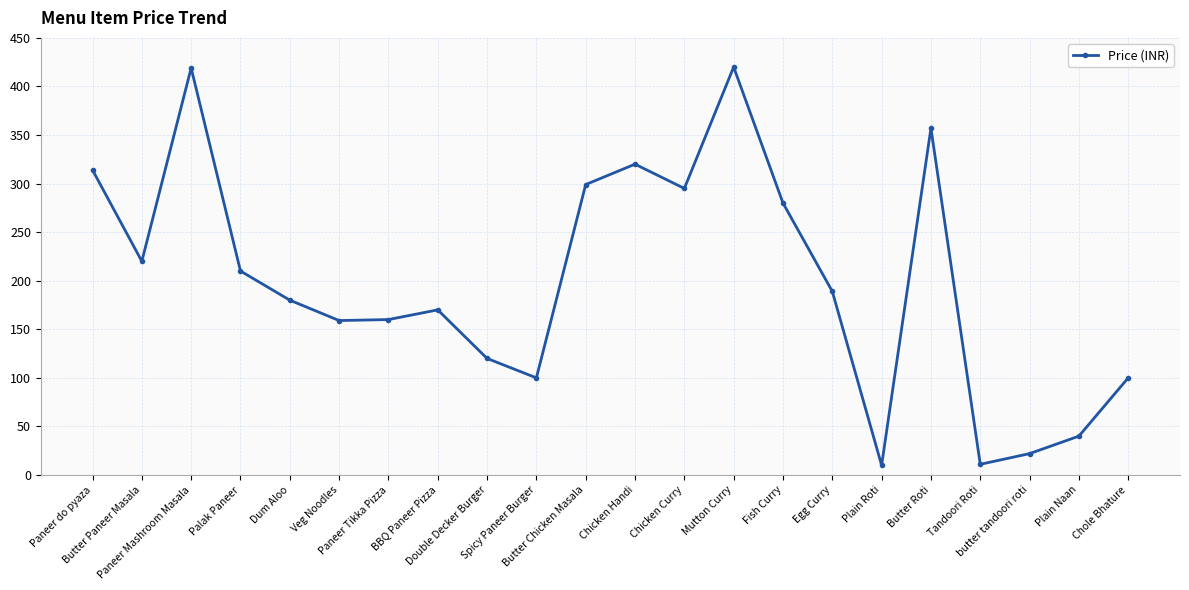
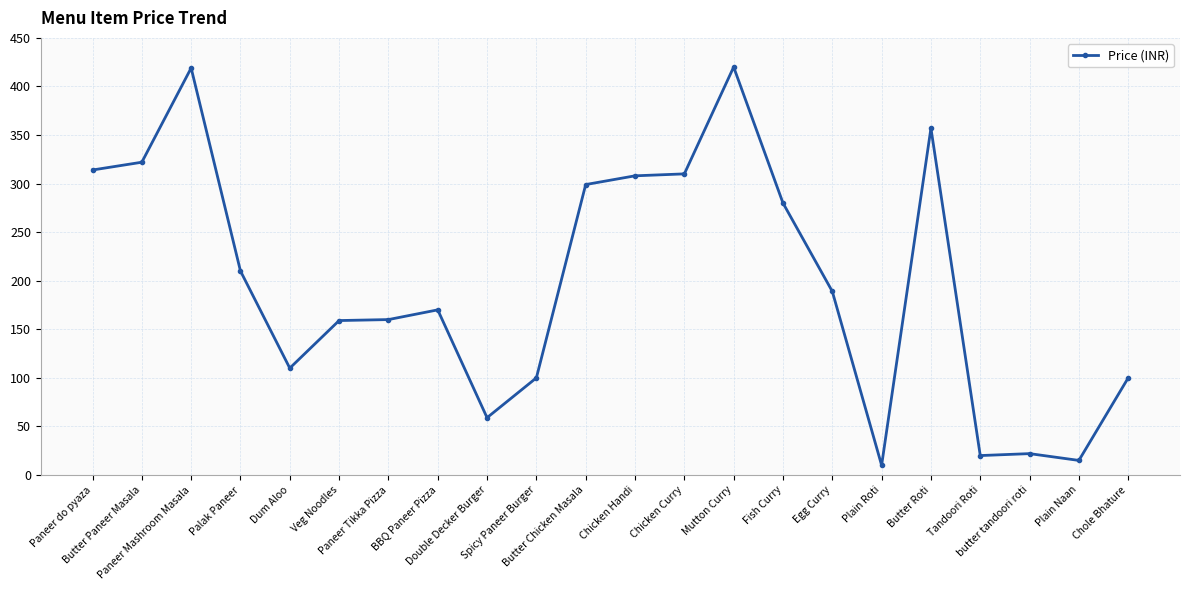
  {
    "Paneer do pyaza": 310,
-   "Butter Paneer Masala": 220,
+   "Butter Paneer Masala": 320,
    "Paneer Mashroom Masala": 420,
    "Palak Paneer": 210,
-   "Dum Aloo": 180,
+   "Dum Aloo": 110,
    "Veg Noodles": 160,
    "Paneer Tikka Pizza": 160,
    "BBQ Paneer Pizza": 170,
-   "Double Decker Burger": 120,
+   "Double Decker Burger": 60,
    "Spicy Paneer Burger": 100,
    "Butter Chicken Masala": 300,
-   "Chicken Handi": 320,
-   "Chicken Curry": 300,
+   "Chicken Handi": 310,
+   "Chicken Curry": 310,
    "Mutton Curry": 420,
    "Fish Curry": 280,
    "Egg Curry": 190,
    "Plain Roti": 10,
    "Butter Roti": 360,
-   "Tandoori Roti": 10,
+   "Tandoori Roti": 20,
    "butter tandoori roti": 20,
-   "Plain Naan": 40,
+   "Plain Naan": 20,
    "Chole Bhature": 100
  }
